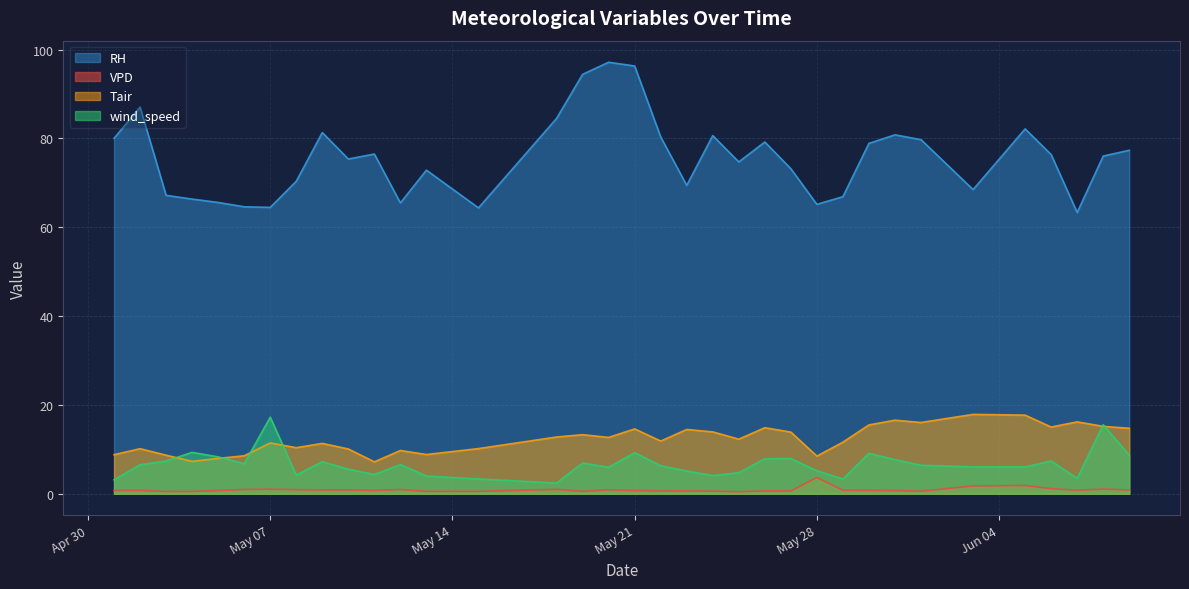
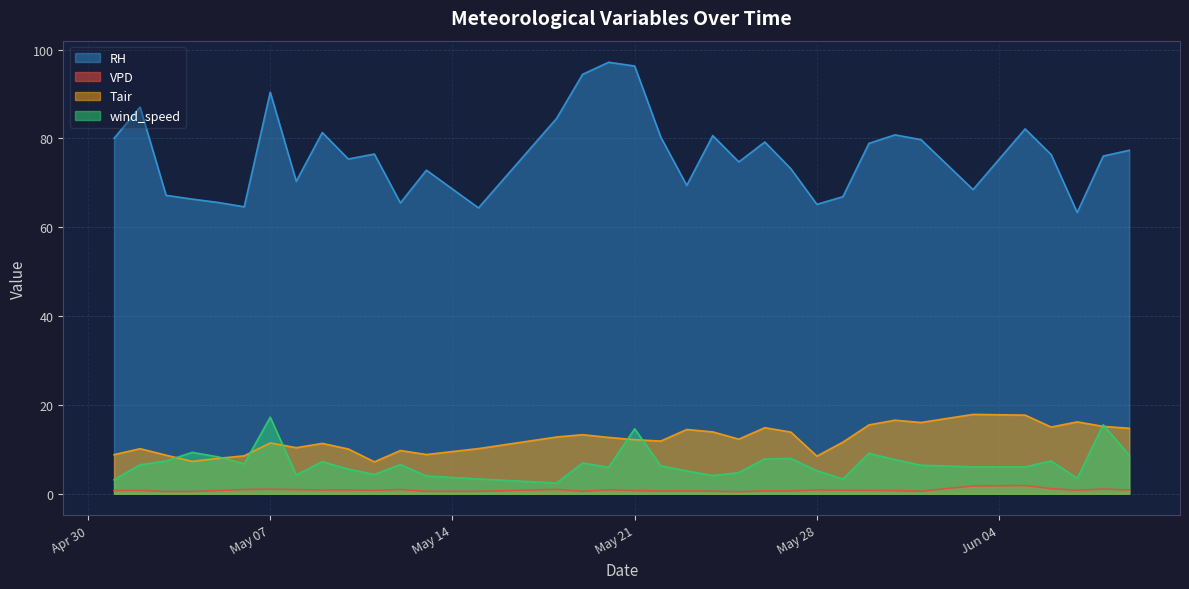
  {
    "RH": {
-     "May 07": 64,
+     "May 07": 90,
      "May 21": 96,
      "May 28": 65
    },
    "VPD": {
      "May 07": 1,
      "May 21": 1,
-     "May 28": 4
+     "May 28": 1
    },
    "Tair": {
      "May 07": 11,
-     "May 21": 15,
+     "May 21": 12,
      "May 28": 8
    },
    "wind_speed": {
      "May 07": 17,
-     "May 21": 9,
+     "May 21": 15,
      "May 28": 5
    }
  }
